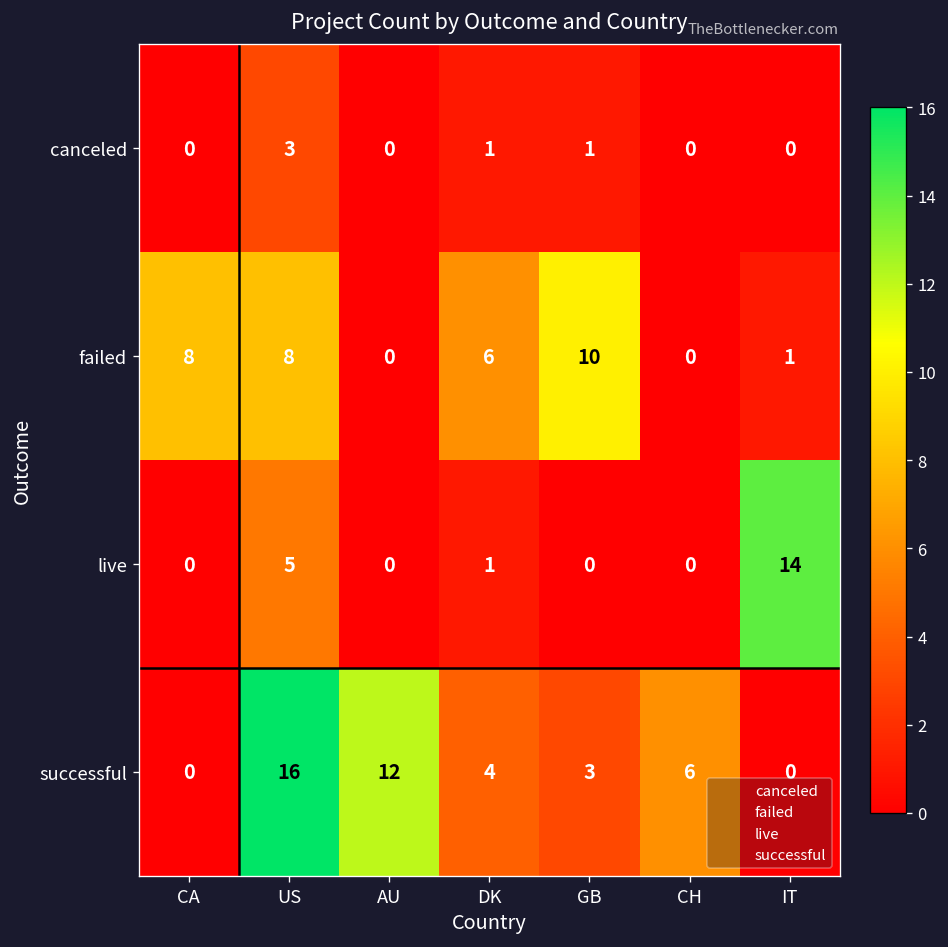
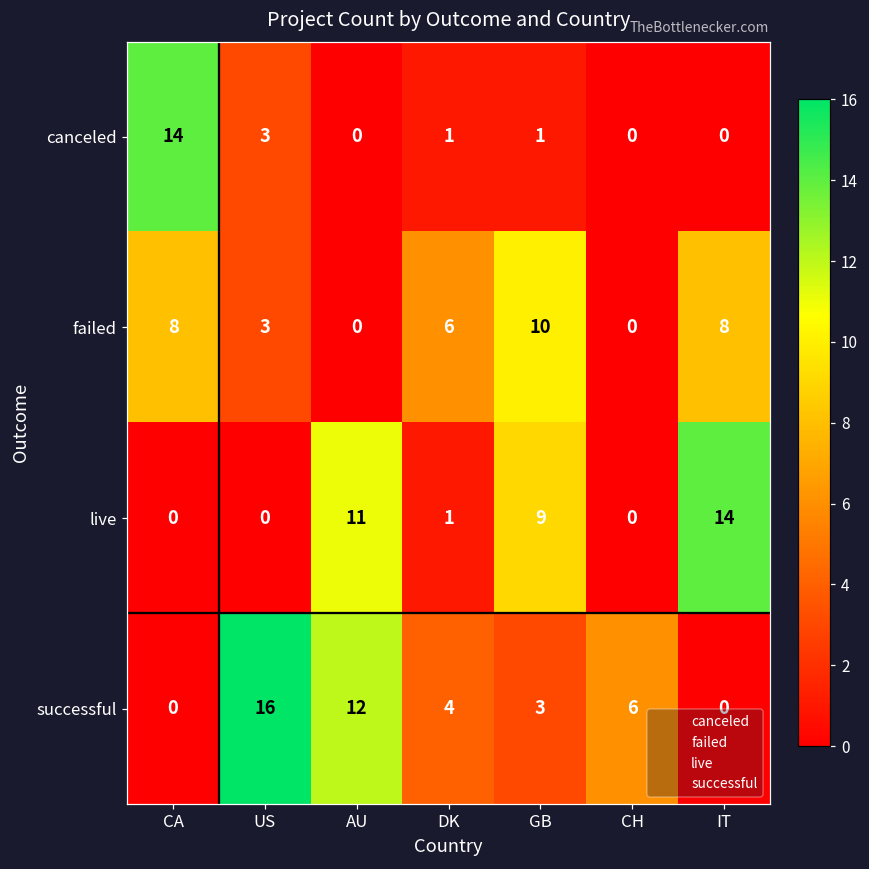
  {
    "canceled": {
-     "CA": 0,
+     "CA": 14,
      "US": 3,
      "AU": 0,
      "DK": 1,
      "GB": 1,
      "CH": 0,
      "IT": 0
    },
    "failed": {
      "CA": 8,
-     "US": 8,
+     "US": 3,
      "AU": 0,
      "DK": 6,
      "GB": 10,
      "CH": 0,
-     "IT": 1
+     "IT": 8
    },
    "live": {
      "CA": 0,
-     "US": 5,
-     "AU": 0,
+     "US": 0,
+     "AU": 11,
      "DK": 1,
-     "GB": 0,
+     "GB": 9,
      "CH": 0,
      "IT": 14
    },
    "successful": {
      "CA": 0,
      "US": 16,
      "AU": 12,
      "DK": 4,
      "GB": 3,
      "CH": 6
    }
  }
